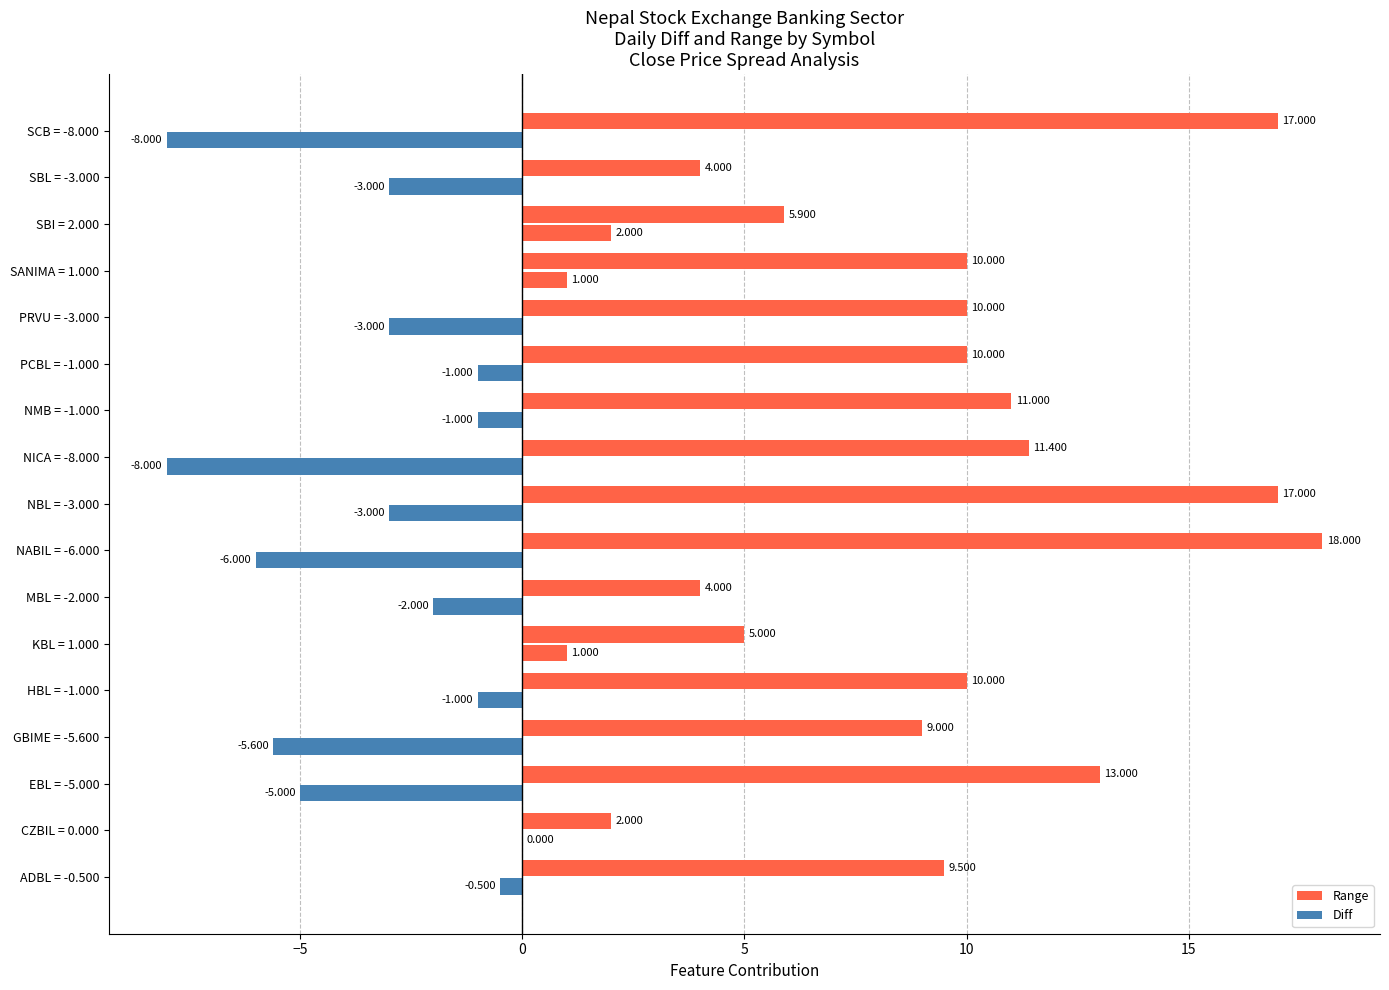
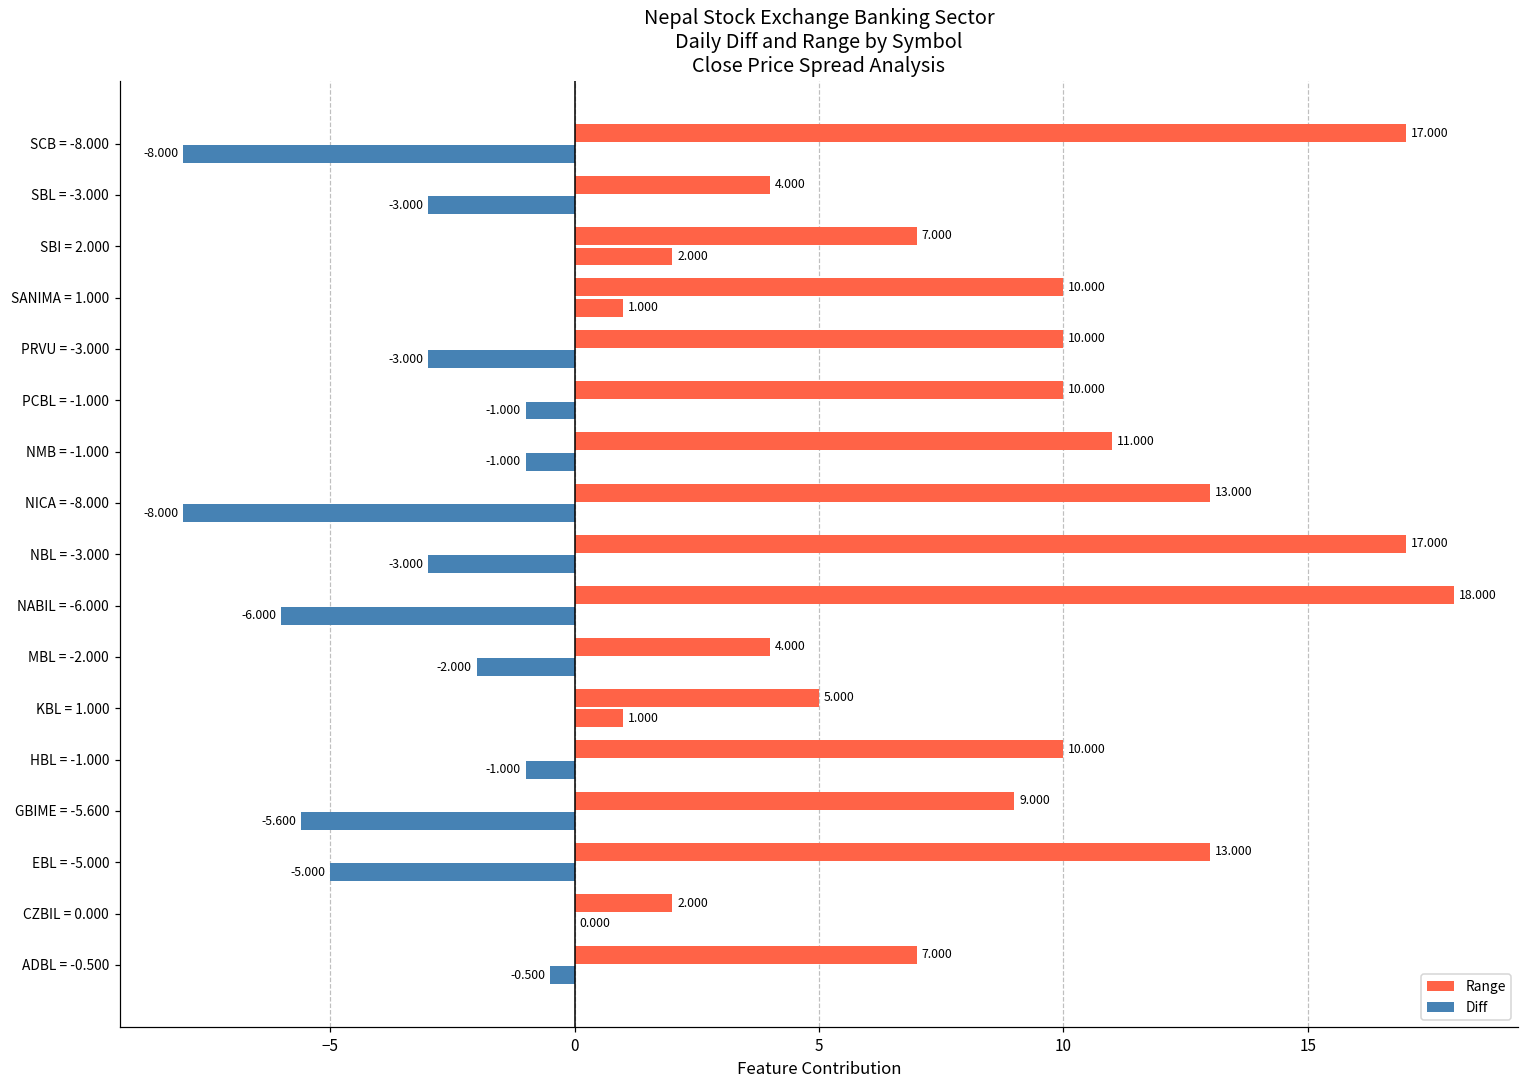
  {
    "Range": {
      "SCB = -8.000": 17.000,
      "SBL = -3.000": 4.000,
-     "SBI = 2.000": 5.900,
+     "SBI = 2.000": 7.000,
      "SANIMA = 1.000": 10.000,
      "PRVU = -3.000": 10.000,
      "PCBL = -1.000": 10.000,
      "NMB = -1.000": 11.000,
-     "NICA = -8.000": 11.400,
+     "NICA = -8.000": 13.000,
      "NBL = -3.000": 17.000,
      "NABIL = -6.000": 18.000,
      "MBL = -2.000": 4.000,
      "KBL = 1.000": 5.000,
      "HBL = -1.000": 10.000,
      "GBIME = -5.600": 9.000,
      "EBL = -5.000": 13.000,
      "CZBIL = 0.000": 2.000,
-     "ADBL = -0.500": 9.500
+     "ADBL = -0.500": 7.000
    },
    "Diff": {
      "SCB = -8.000": -8.000,
      "SBL = -3.000": -3.000,
      "SBI = 2.000": 2.000,
      "SANIMA = 1.000": 1.000,
      "PRVU = -3.000": -3.000,
      "PCBL = -1.000": -1.000,
      "NMB = -1.000": -1.000,
      "NICA = -8.000": -8.000,
      "NBL = -3.000": -3.000,
      "NABIL = -6.000": -6.000,
      "MBL = -2.000": -2.000,
      "KBL = 1.000": 1.000,
      "HBL = -1.000": -1.000,
      "GBIME = -5.600": -5.600,
      "EBL = -5.000": -5.000,
      "CZBIL = 0.000": 0.000,
      "ADBL = -0.500": -0.500
    }
  }
